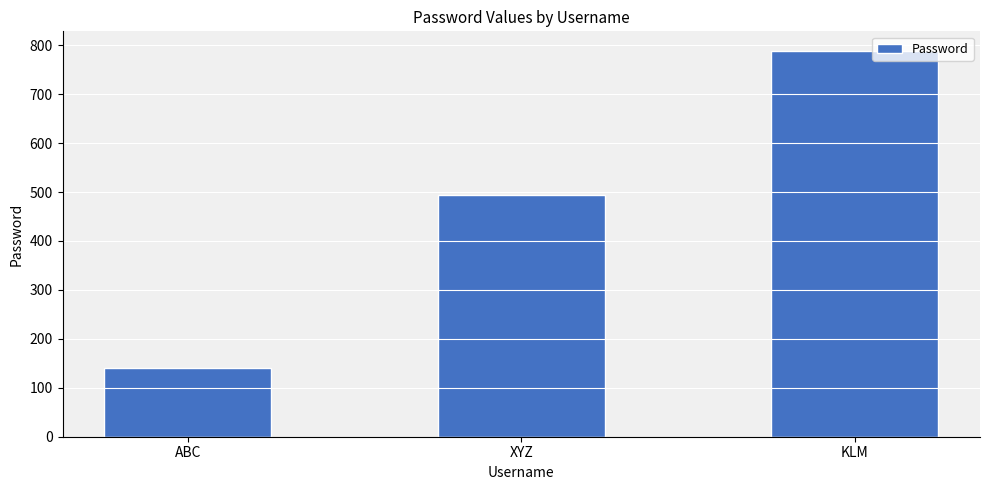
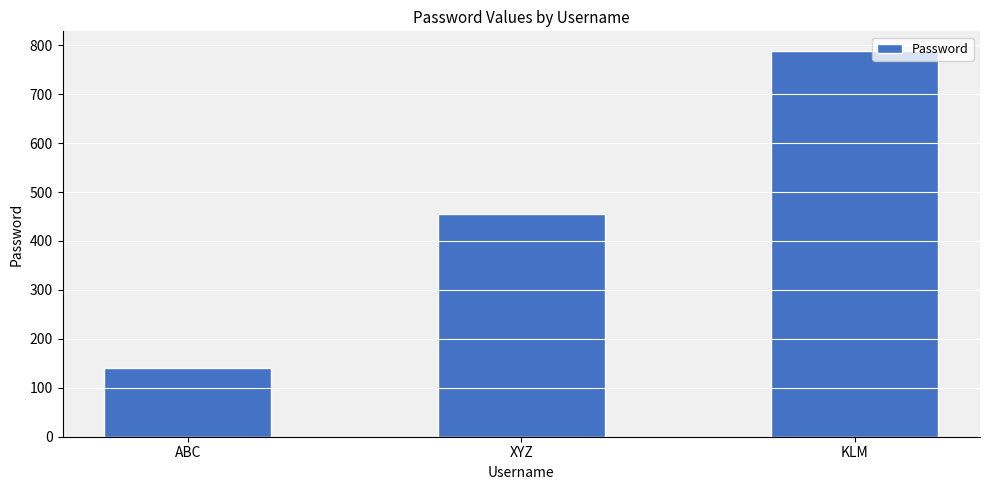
  {
    "ABC": 140,
-   "XYZ": 490,
+   "XYZ": 460,
    "KLM": 790
  }
